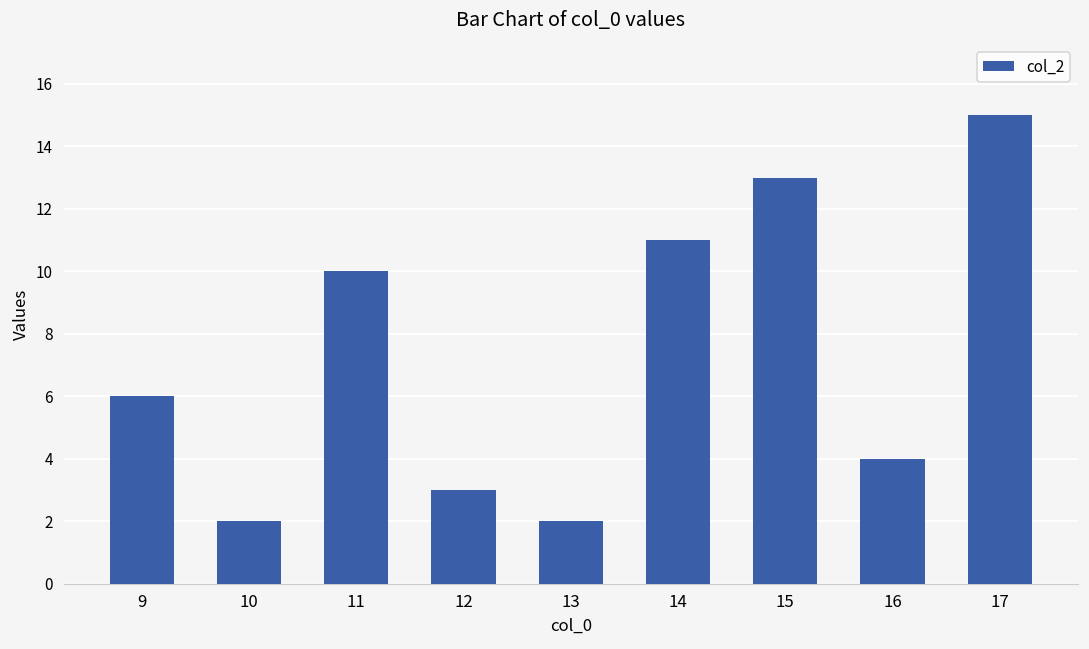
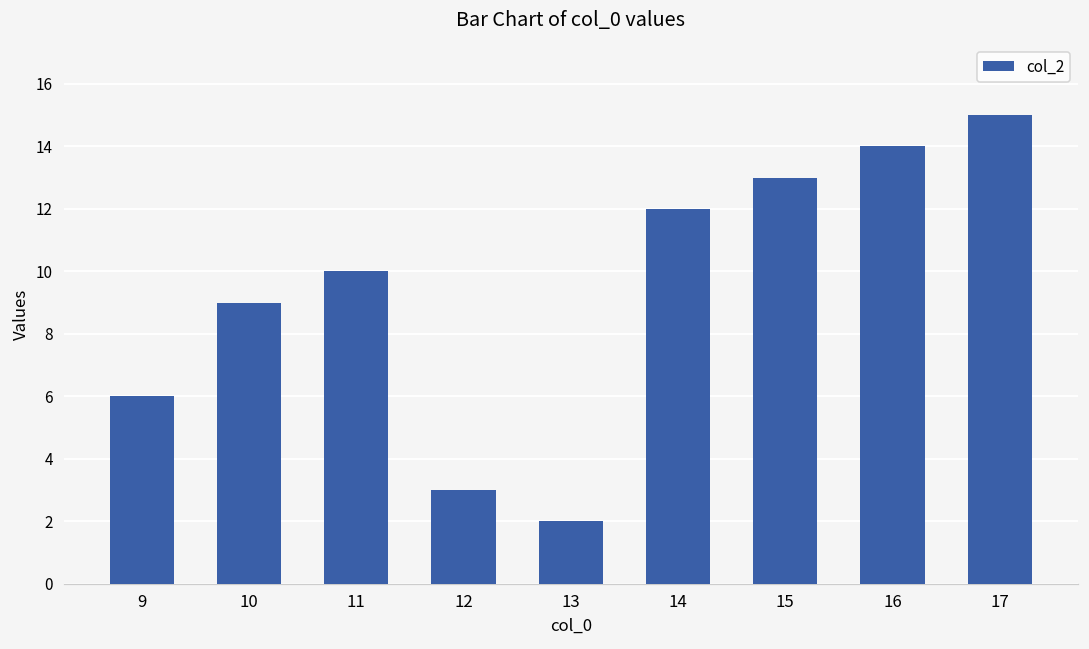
  {
    "9": 6,
-   "10": 2,
+   "10": 9,
    "11": 10,
    "12": 3,
    "13": 2,
-   "14": 11,
+   "14": 12,
    "15": 13,
-   "16": 4,
+   "16": 14,
    "17": 15
  }
